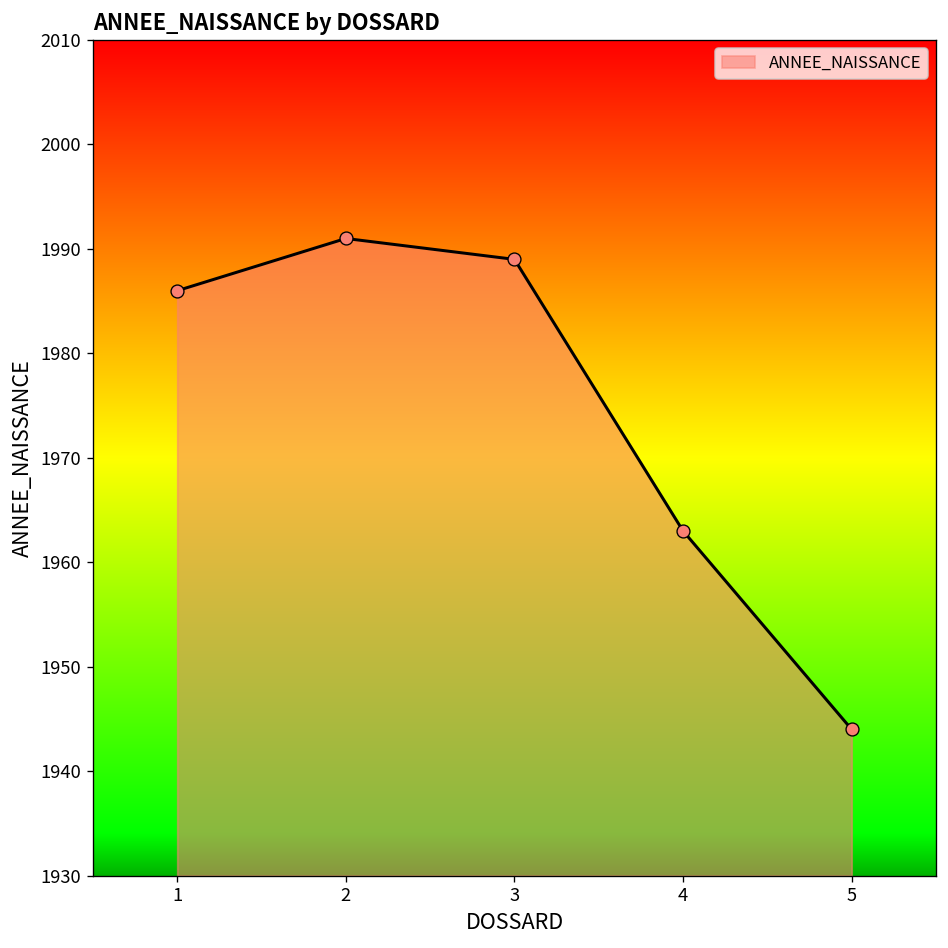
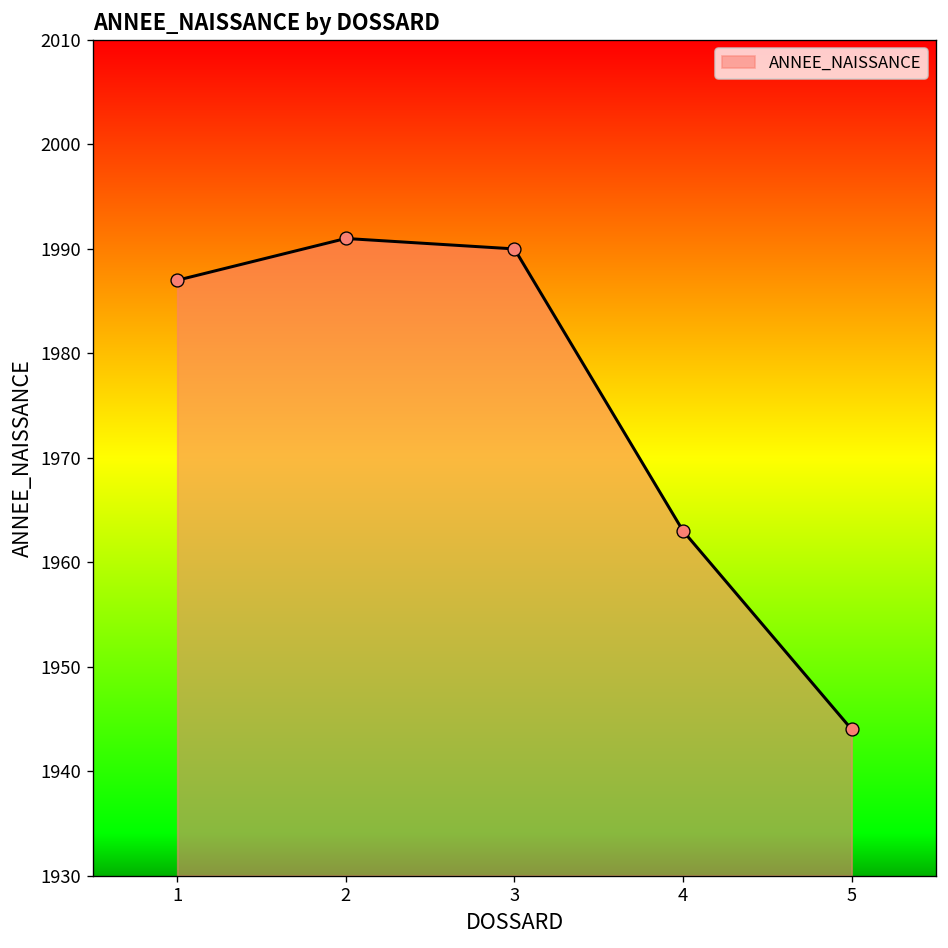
  {
-   "1": 1986,
+   "1": 1987,
    "2": 1991,
-   "3": 1989,
+   "3": 1990,
    "4": 1963,
    "5": 1944
  }
